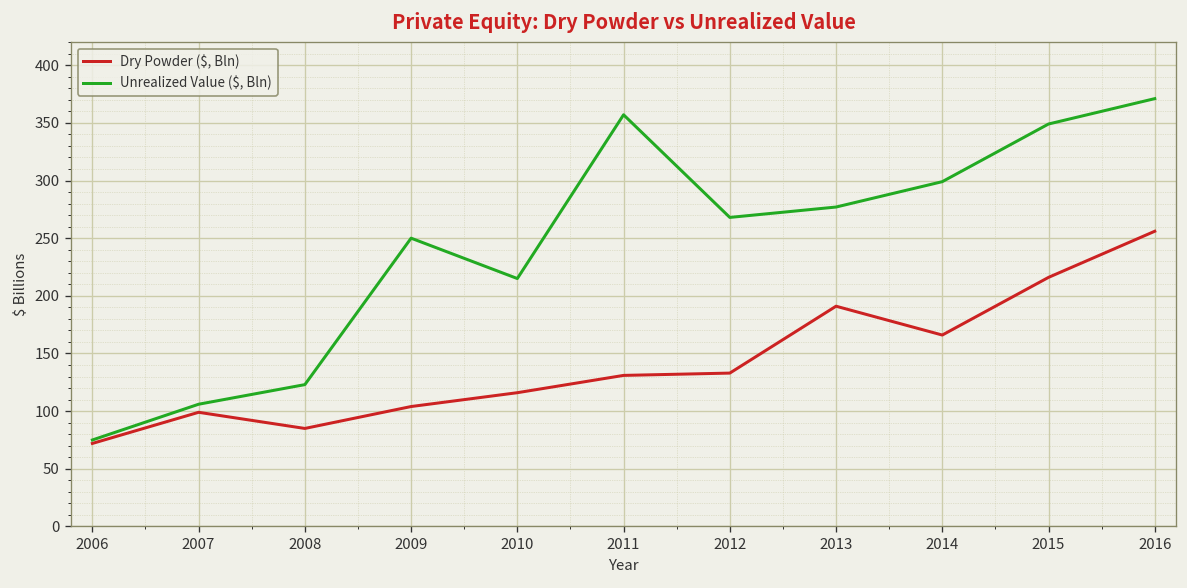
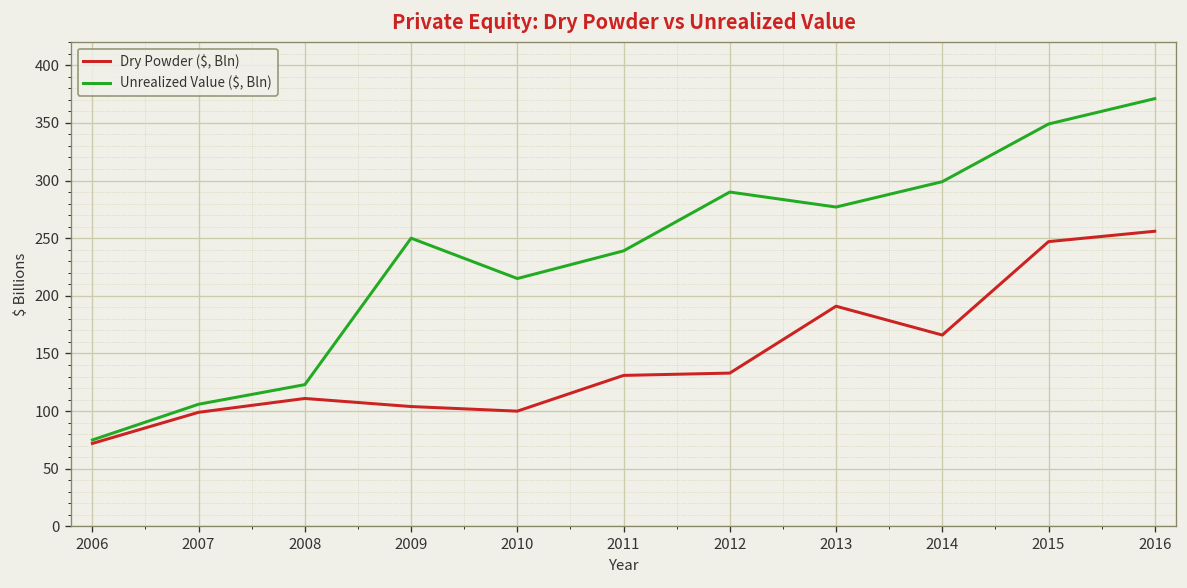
  {
    "Dry Powder ($, Bln)": {
      "2006": 70,
      "2007": 100,
-     "2008": 90,
+     "2008": 110,
      "2009": 100,
-     "2010": 120,
+     "2010": 100,
      "2011": 130,
      "2012": 130,
      "2013": 190,
      "2014": 170,
-     "2015": 220,
+     "2015": 250,
      "2016": 260
    },
    "Unrealized Value ($, Bln)": {
      "2006": 80,
      "2007": 110,
      "2008": 120,
      "2009": 250,
      "2010": 220,
-     "2011": 360,
-     "2012": 270,
+     "2011": 240,
+     "2012": 290,
      "2013": 280,
      "2014": 300,
      "2015": 350,
      "2016": 370
    }
  }
